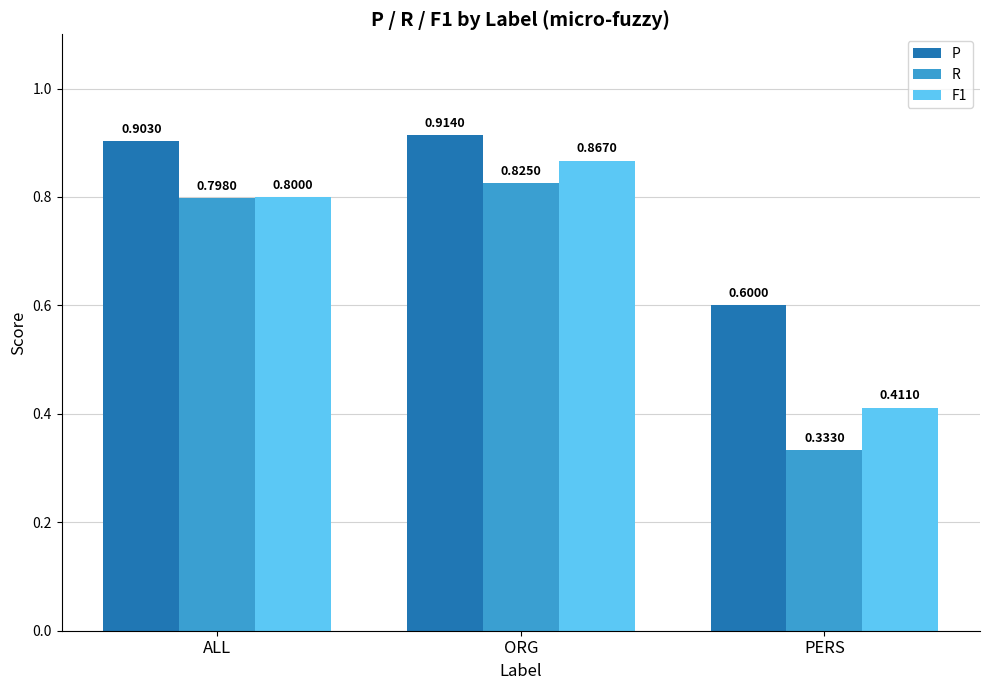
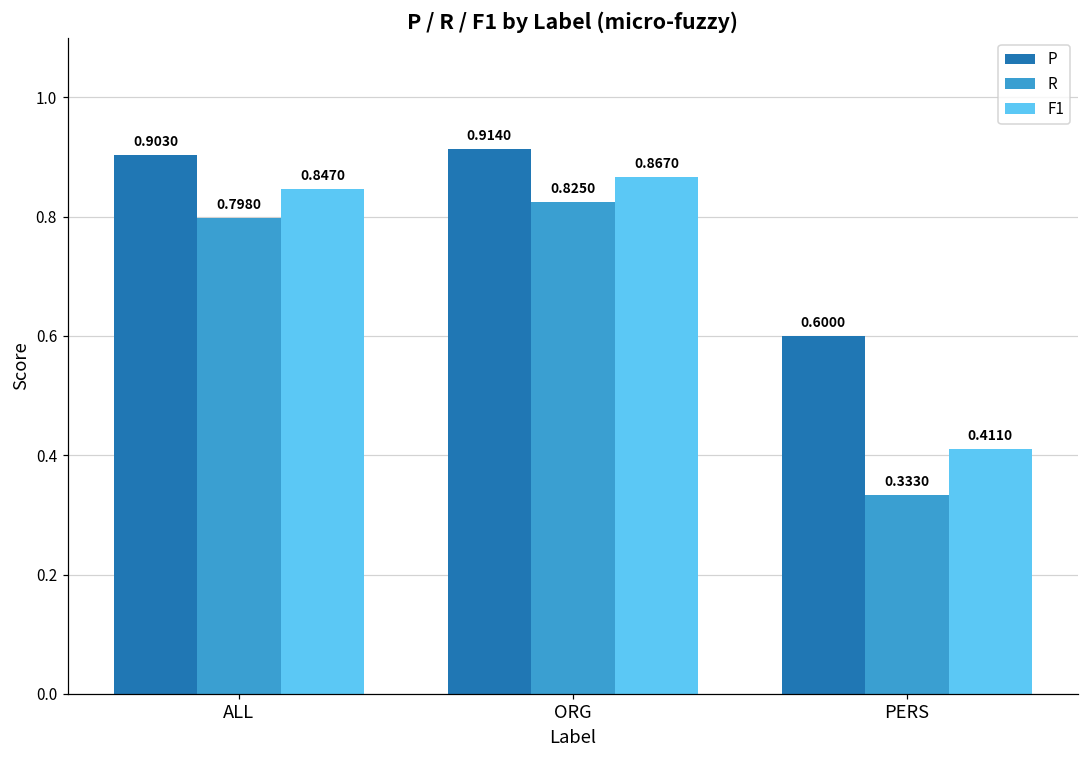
  {
    "F1": {
-     "ALL": 0.8000,
+     "ALL": 0.8470,
      "ORG": 0.8670,
      "PERS": 0.4110
    }
  }
